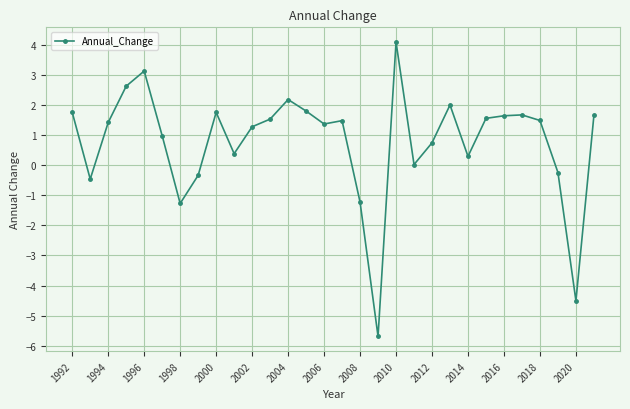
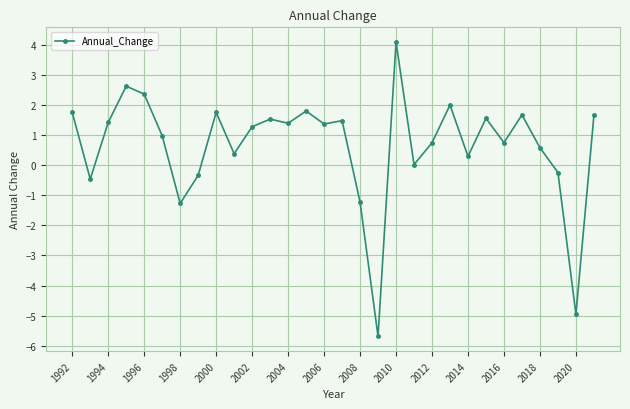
  {
    "1992": 1.8,
    "1994": 1.4,
-   "1996": 3.1,
+   "1996": 2.4,
    "1998": -1.3,
    "2000": 1.8,
    "2002": 1.3,
-   "2004": 2.2,
+   "2004": 1.4,
    "2006": 1.4,
    "2008": -1.2,
    "2010": 4.1,
    "2012": 0.7,
    "2014": 0.3,
-   "2016": 1.6,
-   "2018": 1.5,
-   "2020": -4.5
+   "2016": 0.8,
+   "2018": 0.6,
+   "2020": -5.0
  }
